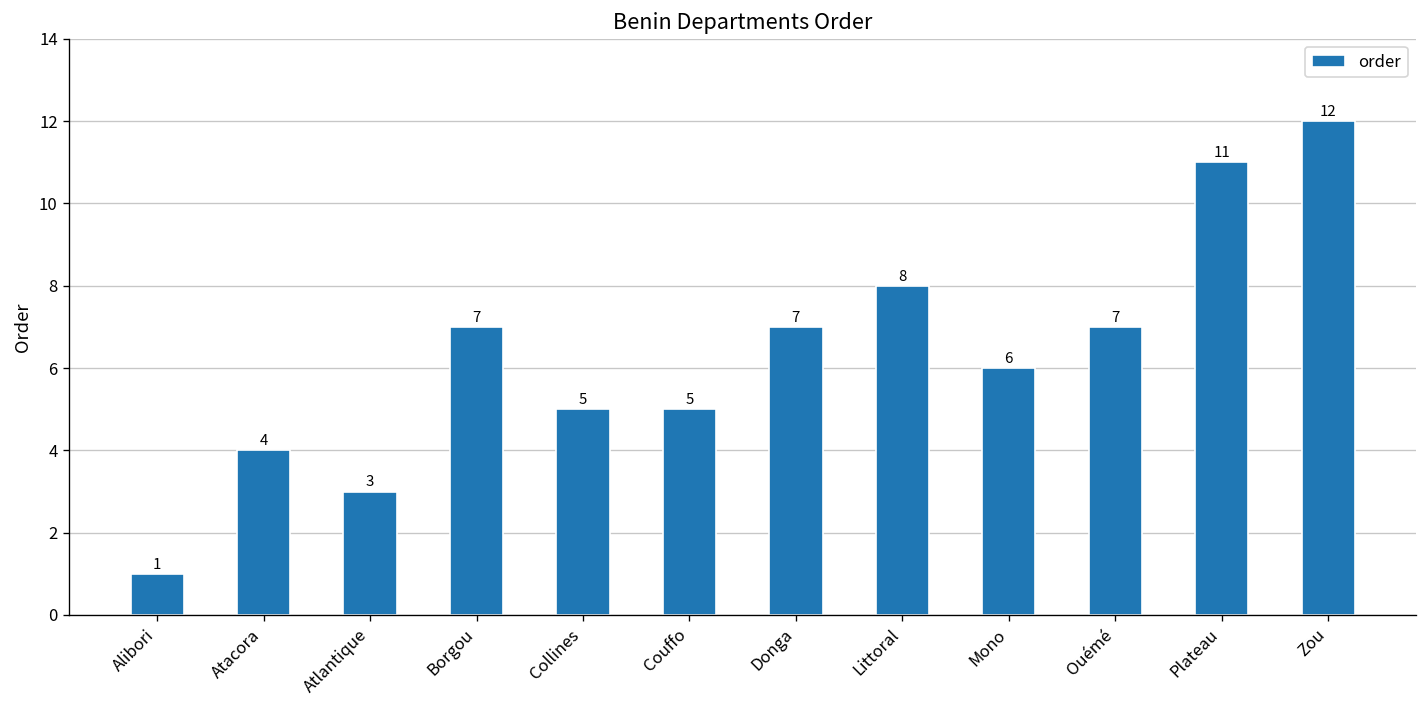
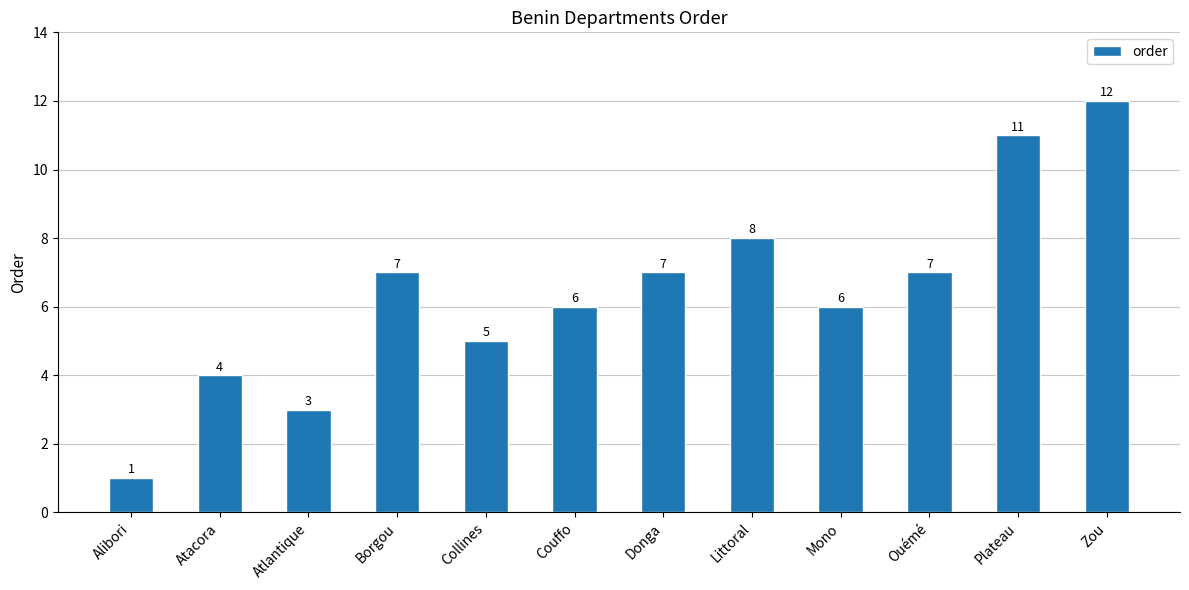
  {
    "Alibori": 1,
    "Atacora": 4,
    "Atlantique": 3,
    "Borgou": 7,
    "Collines": 5,
-   "Couffo": 5,
+   "Couffo": 6,
    "Donga": 7,
    "Littoral": 8,
    "Mono": 6,
    "Ouémé": 7,
    "Plateau": 11,
    "Zou": 12
  }
